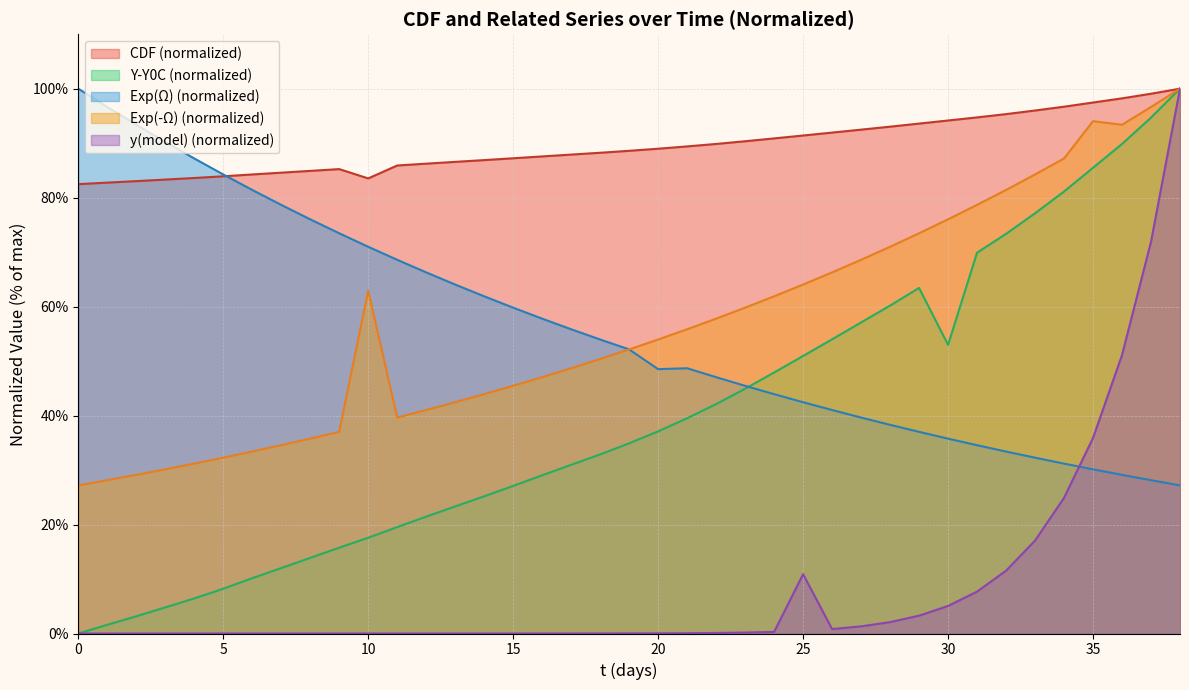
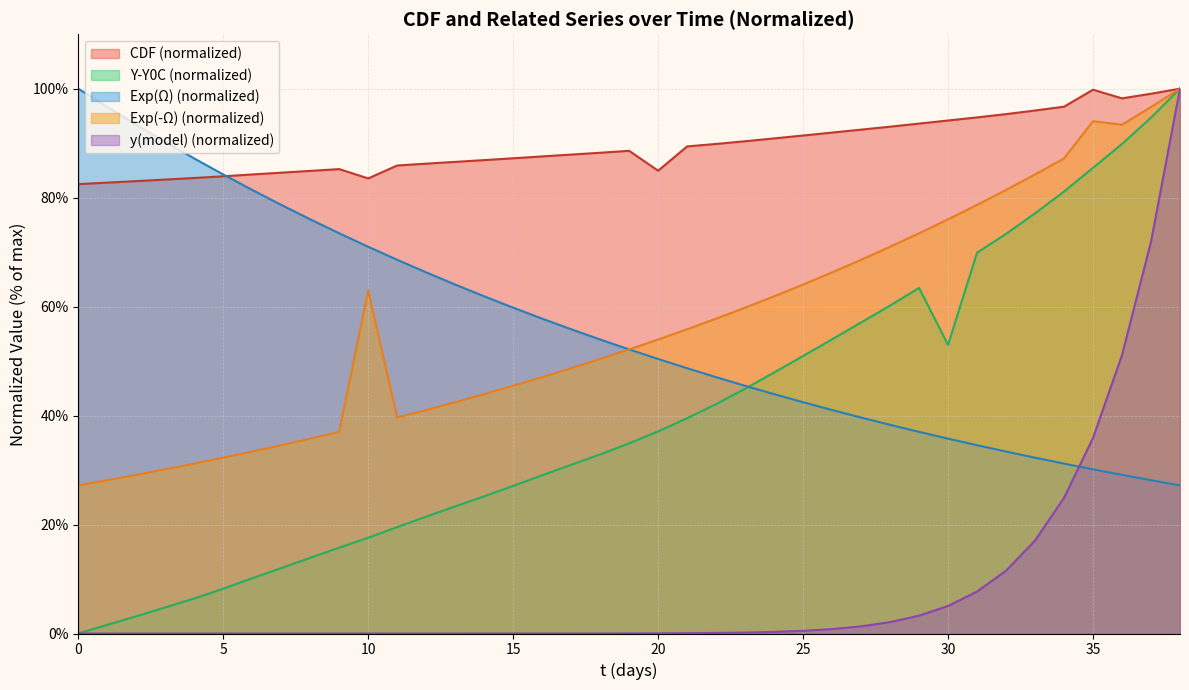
  {
    "CDF (normalized)": {
      "0": "82%",
      "10": "84%",
      "15": "87%",
-     "20": "89%",
+     "20": "85%",
      "25": "91%",
      "30": "94%",
-     "35": "97%"
+     "35": "100%"
    },
    "Y-Y0C (normalized)": {
      "5": "8%",
      "10": "18%",
      "15": "27%",
      "20": "37%",
      "25": "51%",
      "30": "53%",
      "35": "85%"
    },
    "Exp(Ω) (normalized)": {
      "0": "100%",
      "10": "71%",
      "15": "60%",
-     "20": "49%",
+     "20": "50%",
      "25": "42%",
      "30": "36%",
      "35": "30%"
    },
    "Exp(-Ω) (normalized)": {
      "0": "27%",
      "5": "32%",
      "10": "63%",
      "15": "45%",
      "20": "54%",
      "25": "64%",
      "30": "76%",
      "35": "94%"
    },
    "y(model) (normalized)": {
      "5": "0%",
      "10": "0%",
      "15": "0%",
      "20": "0%",
-     "25": "11%",
+     "25": "0%",
      "30": "5%",
      "35": "36%"
    }
  }
